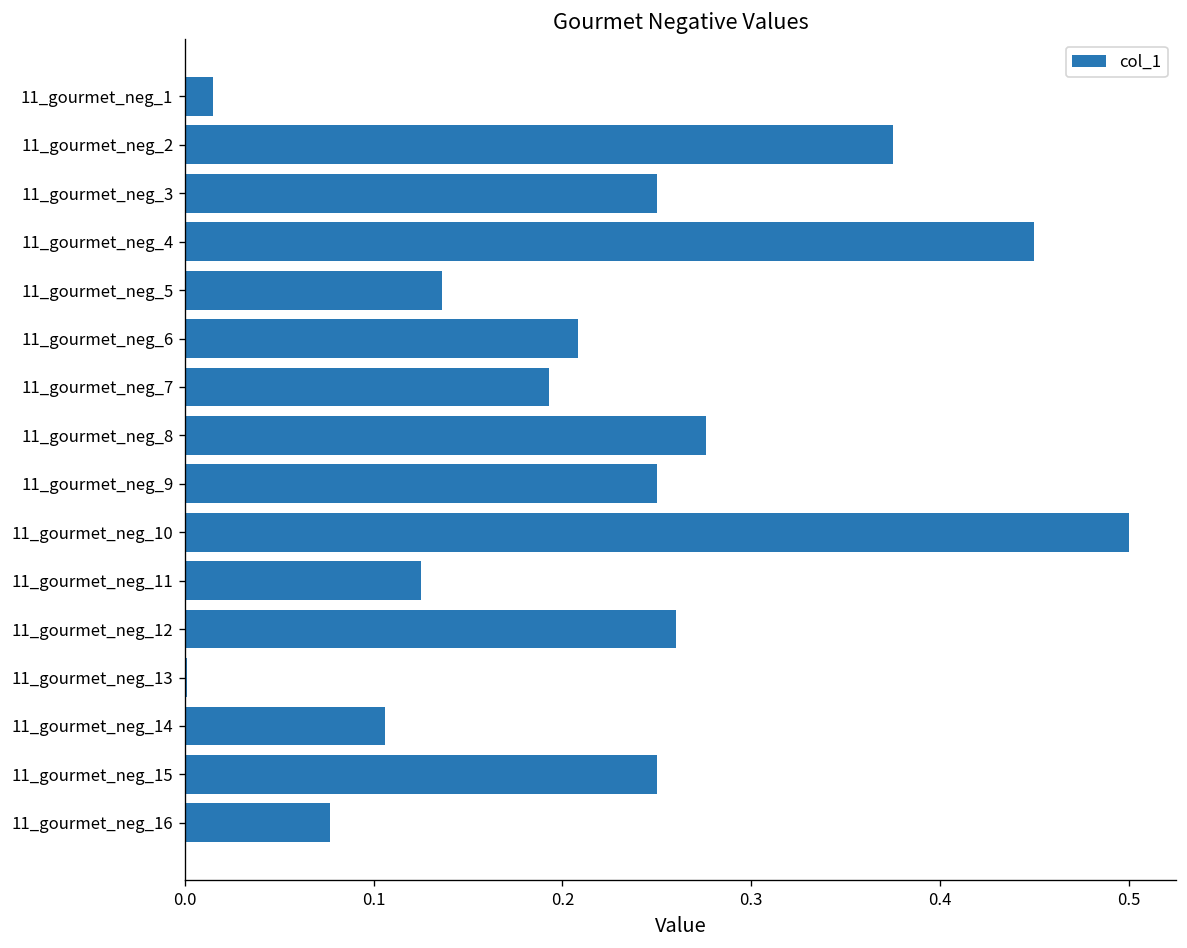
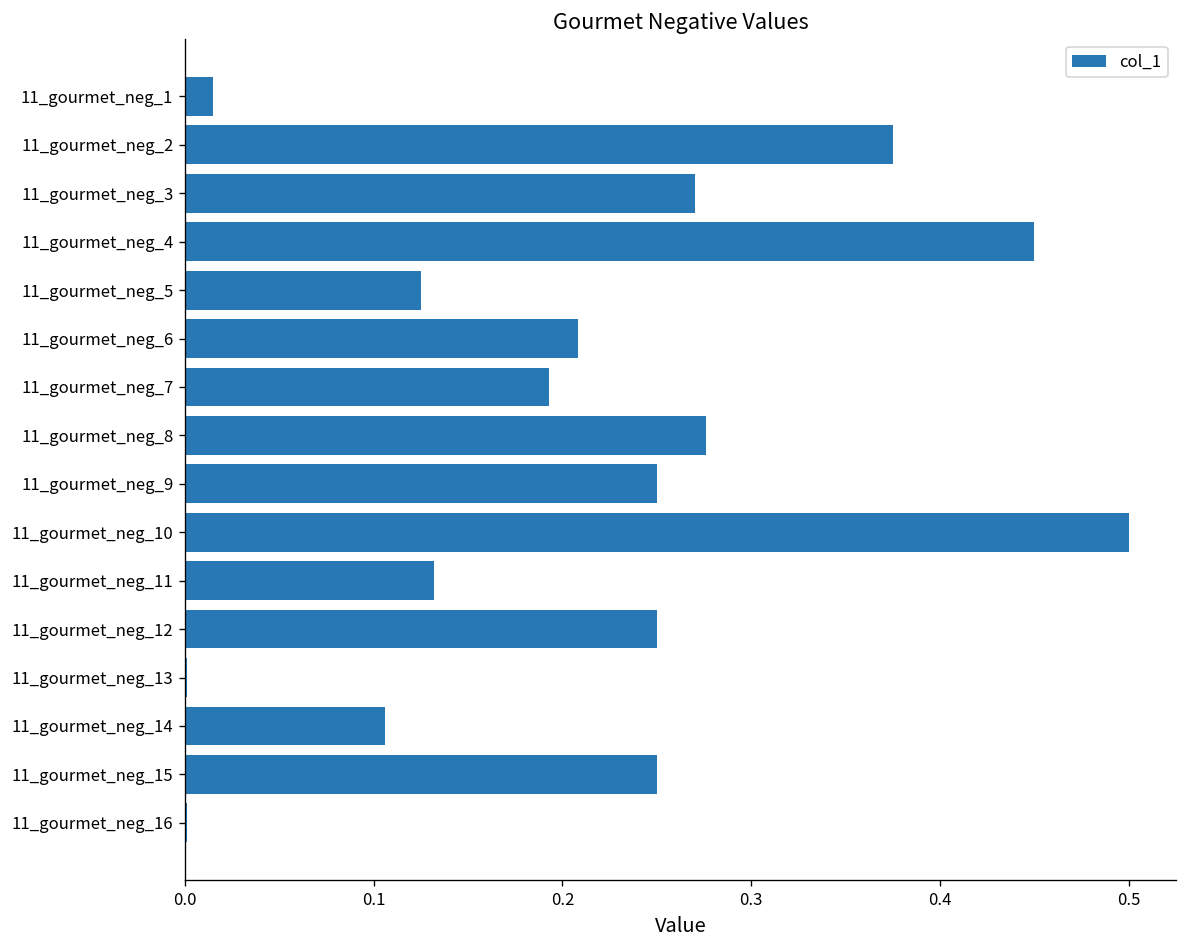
  {
    "11_gourmet_neg_1": 0.015,
    "11_gourmet_neg_2": 0.375,
-   "11_gourmet_neg_3": 0.25,
+   "11_gourmet_neg_3": 0.27,
    "11_gourmet_neg_4": 0.450,
-   "11_gourmet_neg_5": 0.136,
+   "11_gourmet_neg_5": 0.125,
    "11_gourmet_neg_6": 0.208,
    "11_gourmet_neg_7": 0.193,
    "11_gourmet_neg_8": 0.276,
    "11_gourmet_neg_9": 0.250,
    "11_gourmet_neg_10": 0.500,
-   "11_gourmet_neg_11": 0.125,
-   "11_gourmet_neg_12": 0.26,
+   "11_gourmet_neg_11": 0.132,
+   "11_gourmet_neg_12": 0.25,
    "11_gourmet_neg_14": 0.106,
    "11_gourmet_neg_15": 0.250,
-   "11_gourmet_neg_16": 0.077
+   "11_gourmet_neg_16": 0.001
  }
